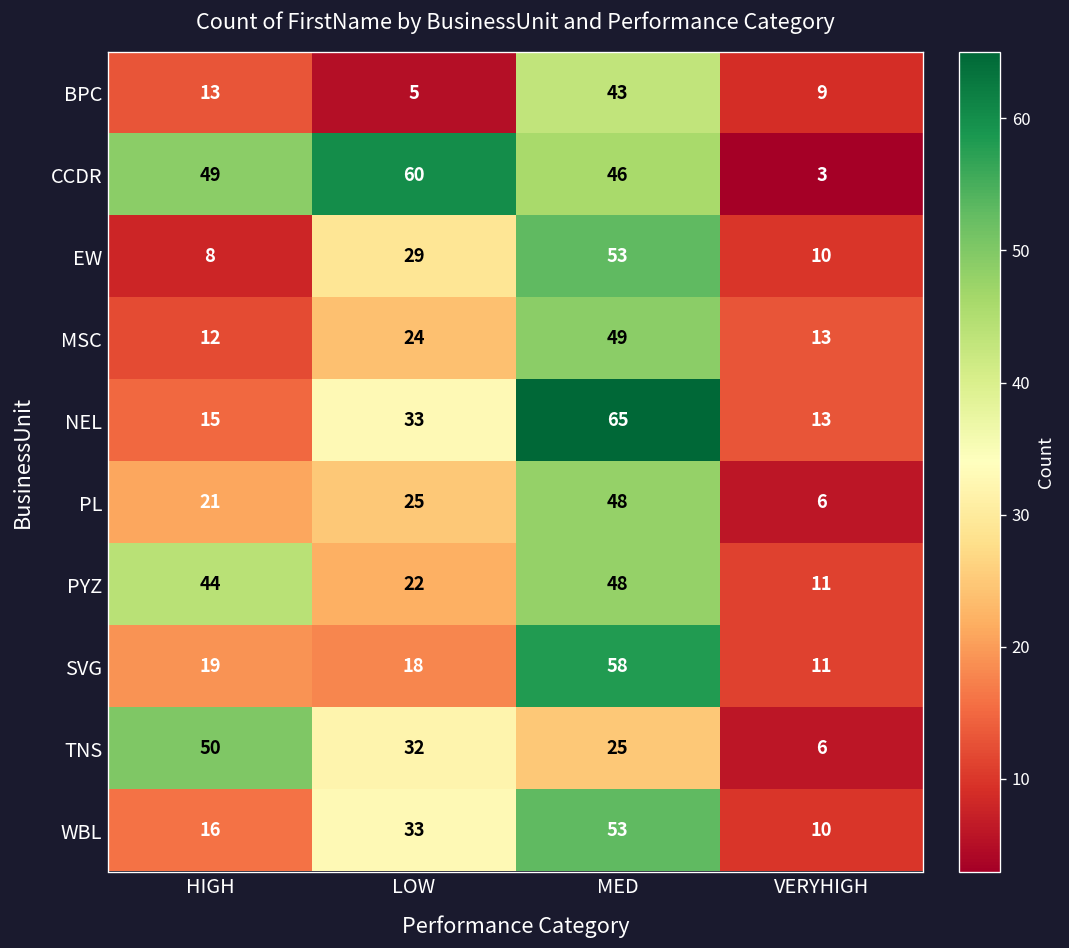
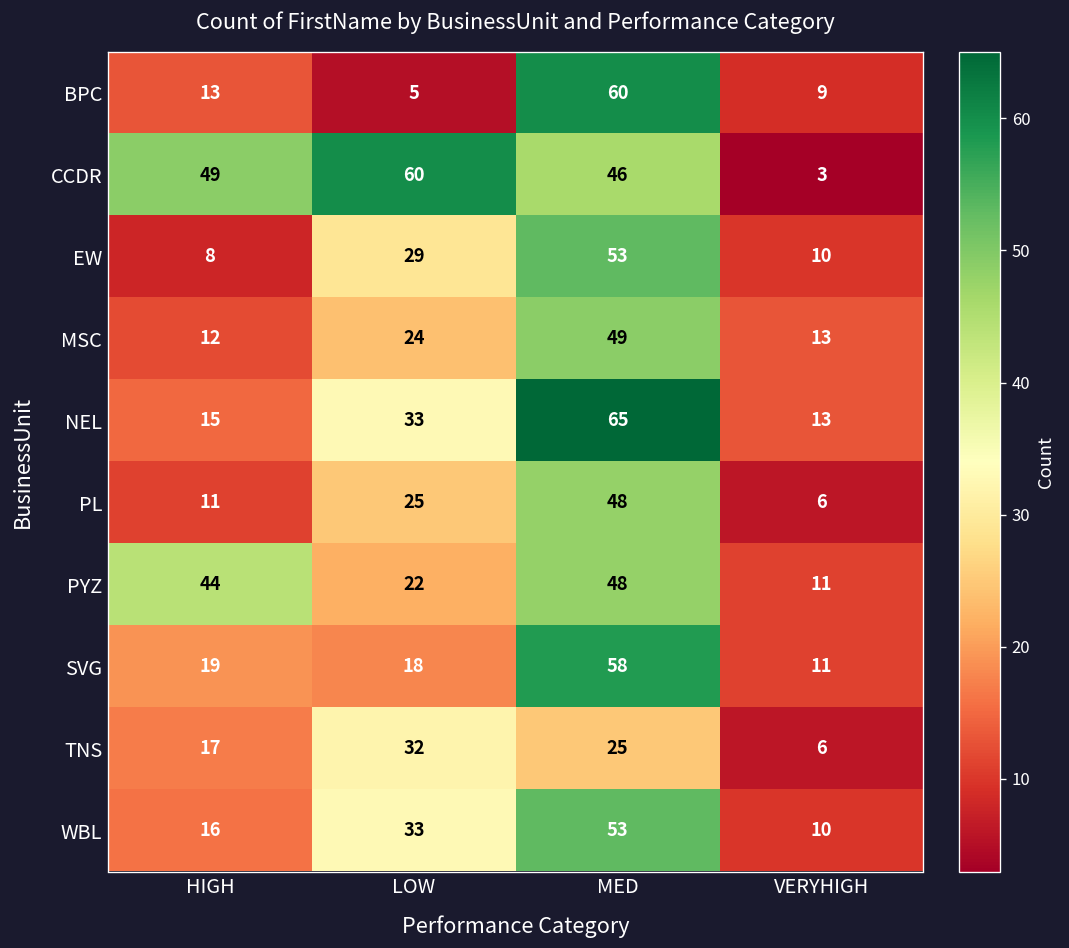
  {
    "BPC": {
      "HIGH": 13,
      "LOW": 5,
-     "MED": 43,
+     "MED": 60,
      "VERYHIGH": 9
    },
    "CCDR": {
      "HIGH": 49,
      "LOW": 60,
      "MED": 46,
      "VERYHIGH": 3
    },
    "EW": {
      "HIGH": 8,
      "LOW": 29,
      "MED": 53,
      "VERYHIGH": 10
    },
    "MSC": {
      "HIGH": 12,
      "LOW": 24,
      "MED": 49,
      "VERYHIGH": 13
    },
    "NEL": {
      "HIGH": 15,
      "LOW": 33,
      "MED": 65,
      "VERYHIGH": 13
    },
    "PL": {
-     "HIGH": 21,
+     "HIGH": 11,
      "LOW": 25,
      "MED": 48,
      "VERYHIGH": 6
    },
    "PYZ": {
      "HIGH": 44,
      "LOW": 22,
      "MED": 48,
      "VERYHIGH": 11
    },
    "SVG": {
      "HIGH": 19,
      "LOW": 18,
      "MED": 58,
      "VERYHIGH": 11
    },
    "TNS": {
-     "HIGH": 50,
+     "HIGH": 17,
      "LOW": 32,
      "MED": 25,
      "VERYHIGH": 6
    },
    "WBL": {
      "HIGH": 16,
      "LOW": 33,
      "MED": 53,
      "VERYHIGH": 10
    }
  }
